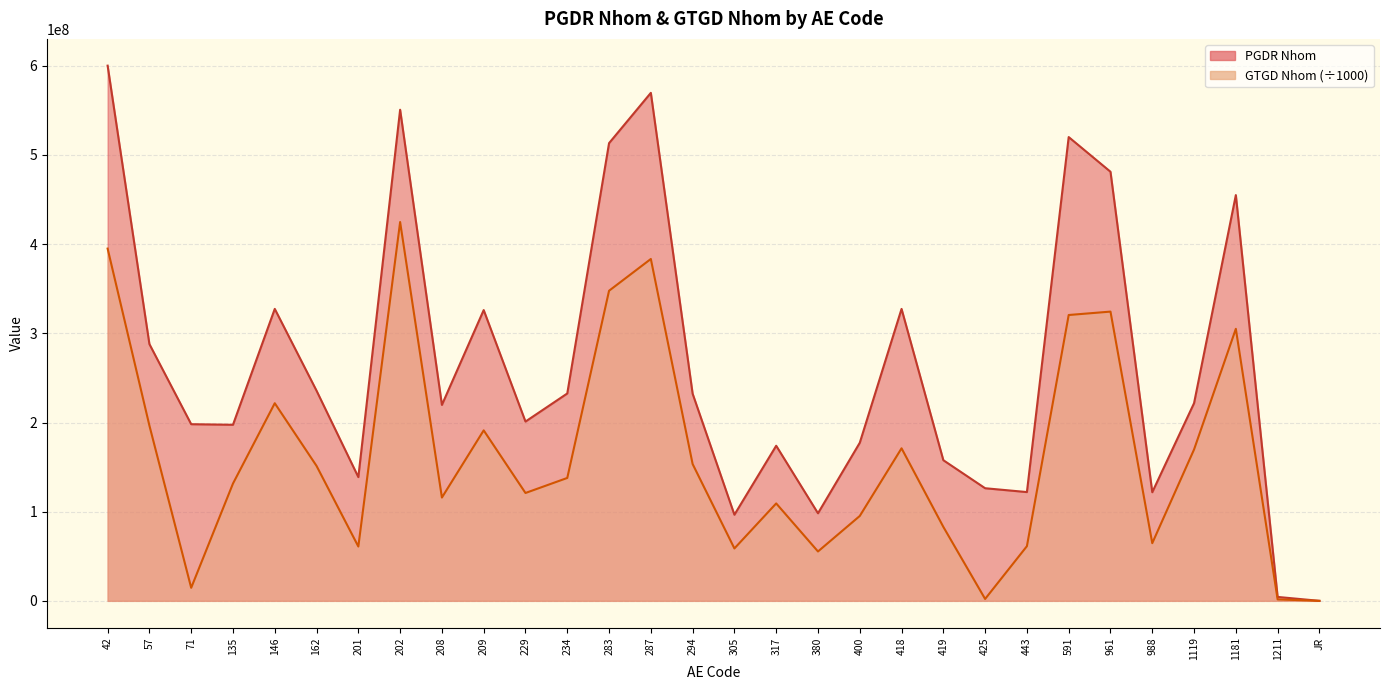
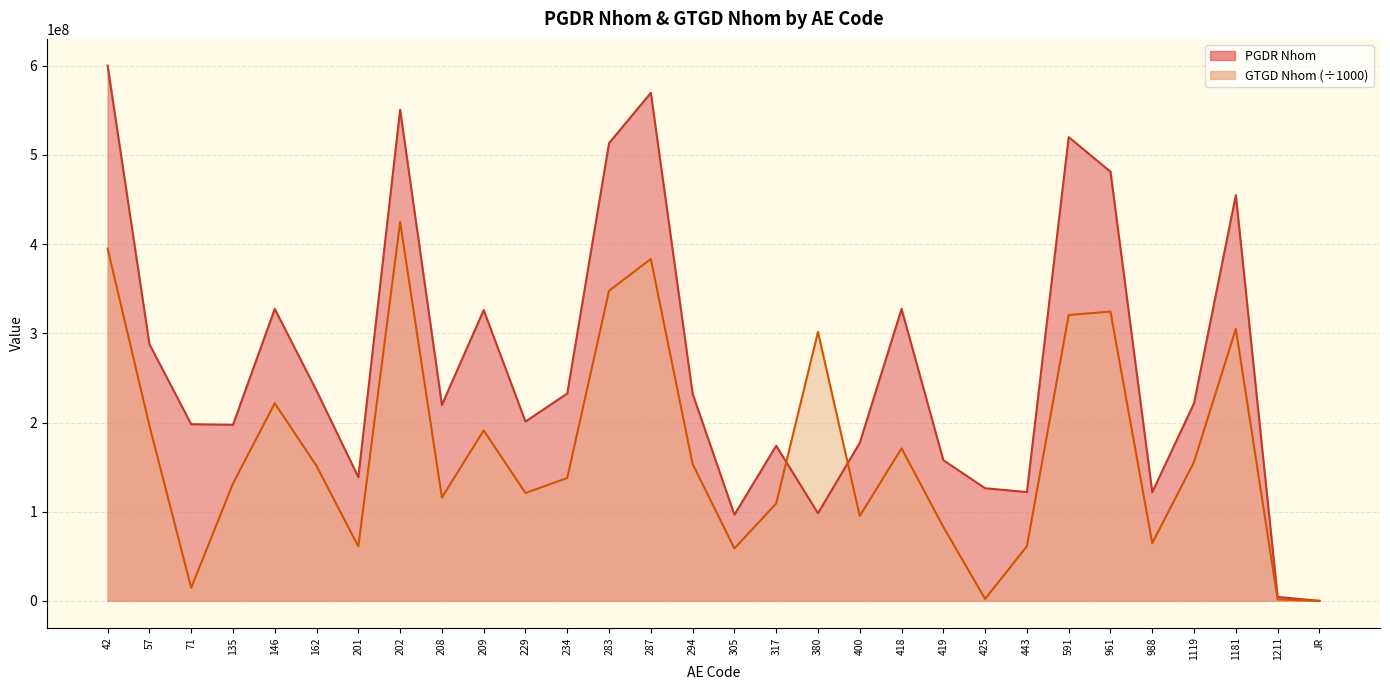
  {
    "PGDR Nhom": {
      "42": 600000000,
      "57": 290000000,
      "71": 200000000,
      "135": 200000000,
      "146": 330000000,
      "162": 240000000,
      "201": 140000000,
      "202": 550000000,
      "208": 220000000,
      "209": 330000000,
      "229": 200000000,
      "234": 230000000,
      "283": 510000000,
      "287": 570000000,
      "294": 230000000,
      "305": 100000000,
      "317": 170000000,
      "380": 100000000,
      "400": 180000000,
      "418": 330000000,
      "419": 160000000,
      "425": 130000000,
      "443": 120000000,
      "591": 520000000,
      "961": 480000000,
      "988": 120000000,
      "1119": 220000000,
      "1181": 460000000
    },
    "GTGD Nhom (÷1000)": {
      "42": 400000000,
      "57": 200000000,
      "71": 10000000,
      "135": 130000000,
      "146": 220000000,
      "162": 150000000,
      "201": 60000000,
      "202": 420000000,
      "208": 120000000,
      "209": 190000000,
      "229": 120000000,
      "234": 140000000,
      "283": 350000000,
      "287": 380000000,
      "294": 150000000,
      "305": 60000000,
      "317": 110000000,
-     "380": 60000000,
+     "380": 300000000,
      "400": 100000000,
      "418": 170000000,
      "419": 80000000,
      "425": 0,
      "443": 60000000,
      "591": 320000000,
      "961": 320000000,
      "988": 60000000,
-     "1119": 170000000,
+     "1119": 160000000,
      "1181": 310000000
    }
  }
